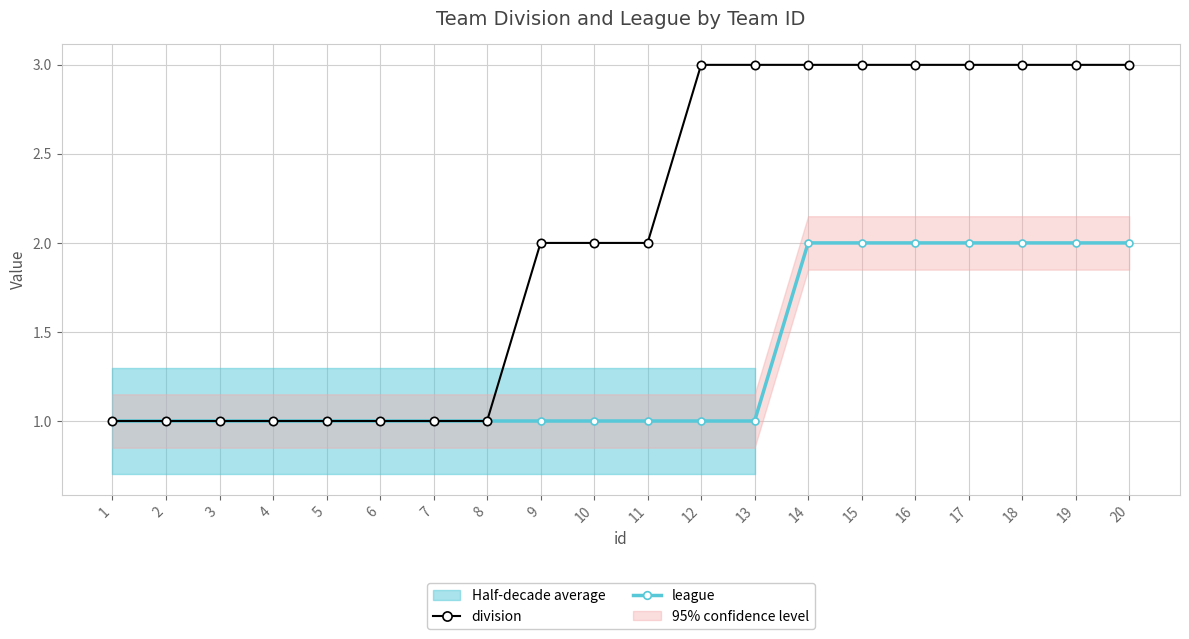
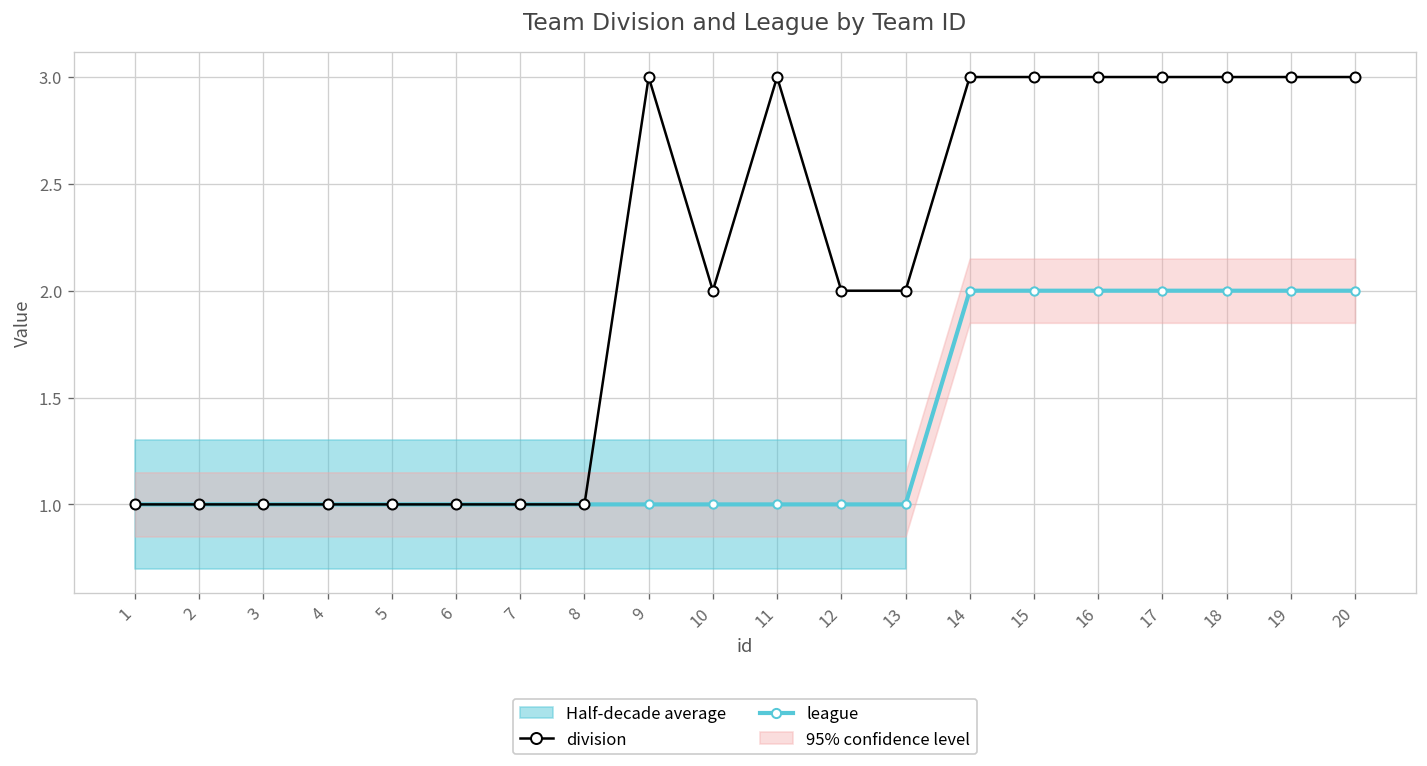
  {
    "division": {
-     "9": 2,
+     "9": 3,
      "10": 2,
-     "11": 2,
-     "12": 3,
-     "13": 3,
+     "11": 3,
+     "12": 2,
+     "13": 2,
      "14": 3,
      "15": 3,
      "16": 3,
      "17": 3,
      "18": 3,
      "19": 3,
      "20": 3
    }
  }
